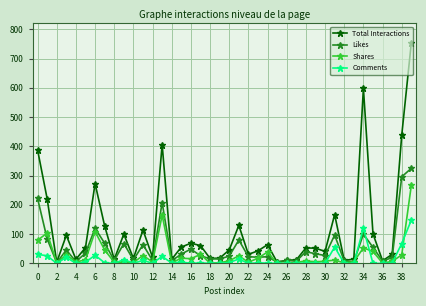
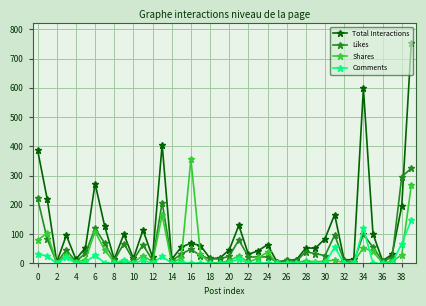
  {
    "Total Interactions": {
      "0": 390,
      "6": 270,
      "12": 20,
      "16": 70,
      "20": 50,
      "24": 60,
      "28": 50,
-     "30": 40,
+     "30": 90,
      "34": 600,
-     "38": 440
+     "38": 200
    },
    "Likes": {
      "0": 220,
      "6": 120,
      "16": 50,
      "20": 30,
      "24": 20,
      "28": 40,
      "30": 30,
      "34": 100,
      "38": 300
    },
    "Shares": {
      "0": 80,
      "6": 110,
-     "16": 20,
+     "16": 360,
      "24": 40,
      "34": 50,
      "38": 30
    },
    "Comments": {
      "0": 30,
      "6": 30,
      "16": 0,
      "24": 0,
      "34": 120,
      "38": 70
    }
  }
